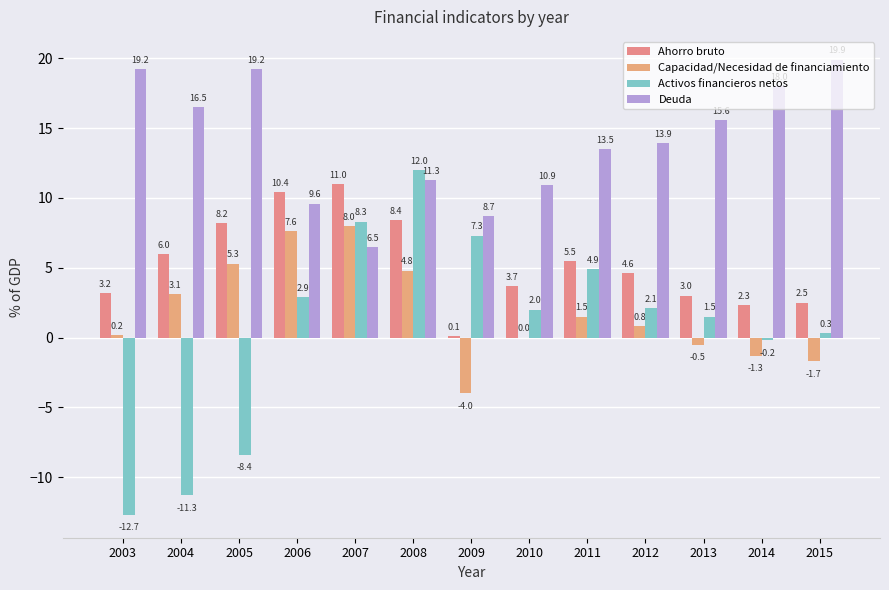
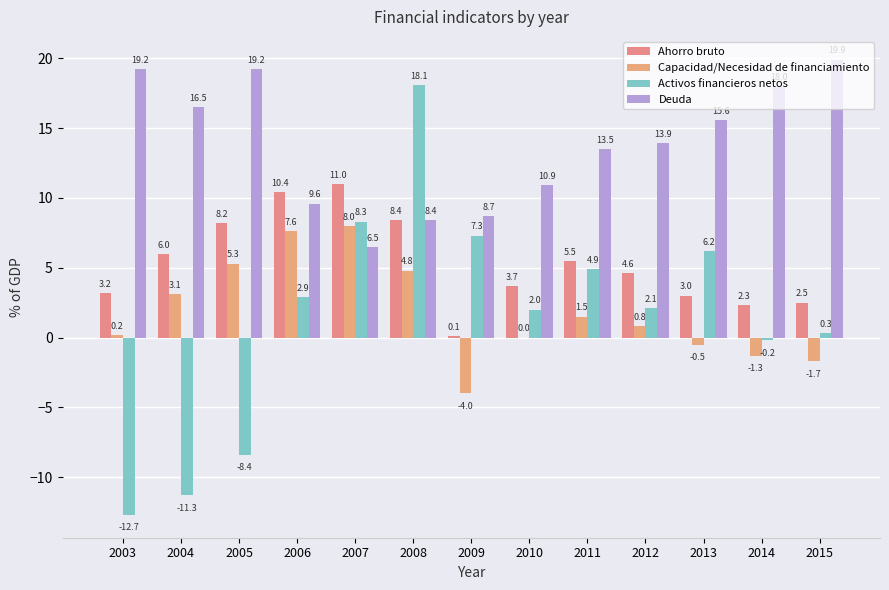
  {
    "Activos financieros netos": {
      "2003": -12.7,
      "2004": -11.3,
      "2005": -8.4,
      "2006": 2.9,
      "2007": 8.3,
-     "2008": 12.0,
+     "2008": 18.1,
      "2009": 7.3,
      "2010": 2.0,
      "2011": 4.9,
      "2012": 2.1,
-     "2013": 1.5,
+     "2013": 6.2,
      "2014": -0.2,
      "2015": 0.3
    },
    "Deuda": {
      "2003": 19.2,
      "2004": 16.5,
      "2005": 19.2,
      "2006": 9.6,
      "2007": 6.5,
-     "2008": 11.3,
+     "2008": 8.4,
      "2009": 8.7,
      "2010": 10.9,
      "2011": 13.5,
      "2012": 13.9
    }
  }
